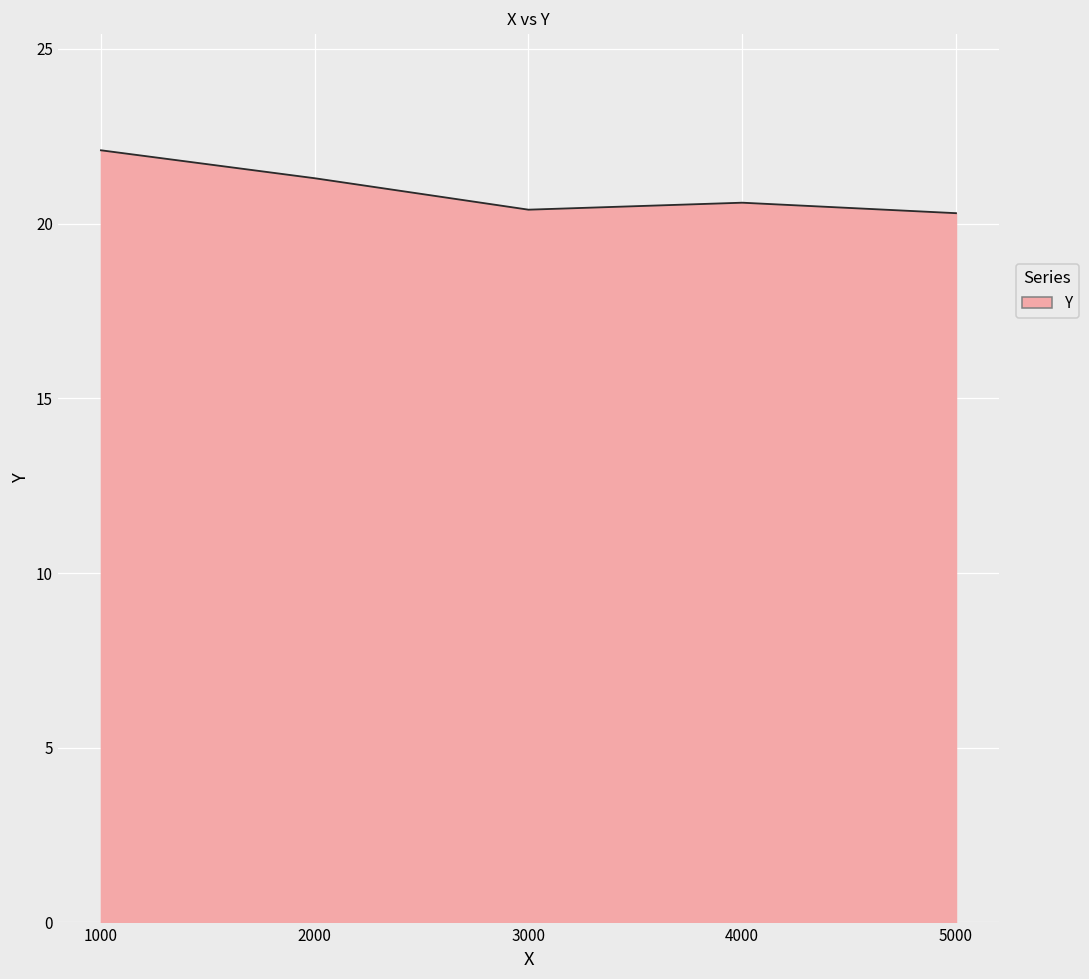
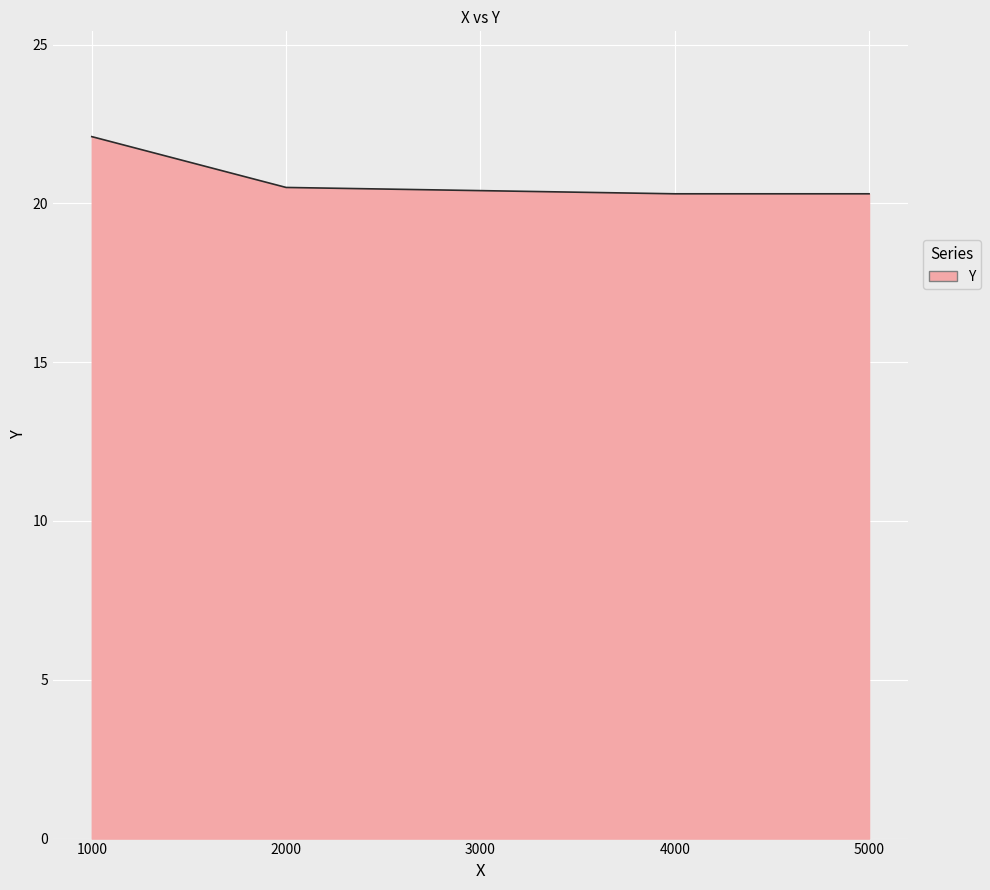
  {
    "1000": 22.1,
-   "2000": 21.3,
+   "2000": 20.5,
    "3000": 20.4,
-   "4000": 20.6,
+   "4000": 20.3,
    "5000": 20.3
  }
